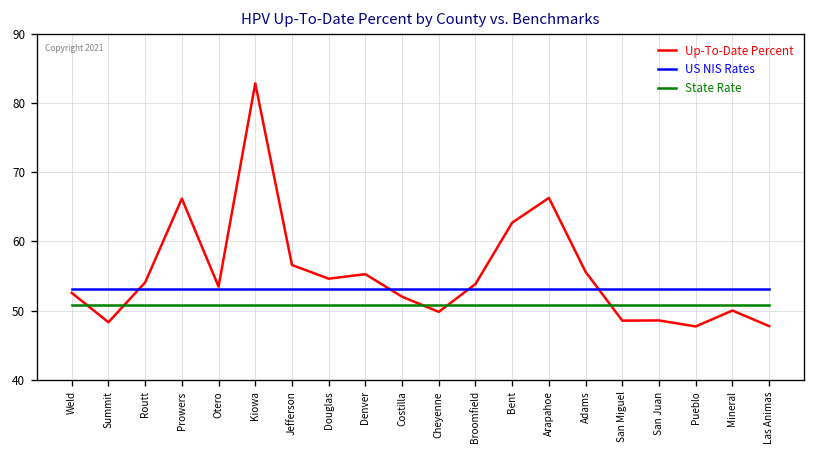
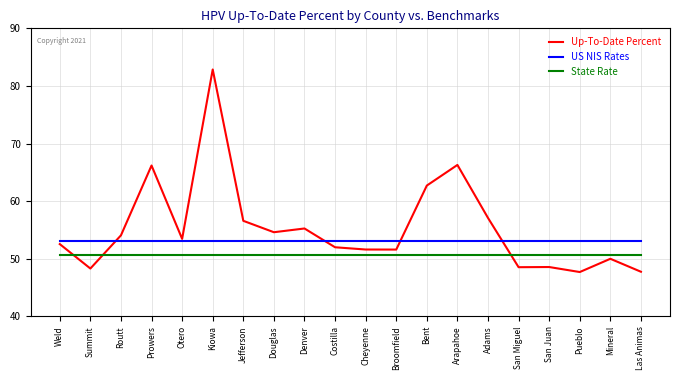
  {
    "Up-To-Date Percent": {
      "Weld": 53,
      "Summit": 48,
      "Routt": 54,
      "Prowers": 66,
      "Kiowa": 83,
      "Jefferson": 57,
      "Douglas": 55,
      "Denver": 55,
      "Costilla": 52,
-     "Cheyenne": 50,
-     "Broomfield": 54,
+     "Cheyenne": 52,
+     "Broomfield": 52,
      "Bent": 63,
      "Arapahoe": 66,
-     "Adams": 56,
+     "Adams": 57,
      "San Miguel": 49,
      "San Juan": 49,
      "Pueblo": 48,
      "Mineral": 50,
      "Las Animas": 48
    },
    "US NIS Rates": {
      "Weld": 53,
      "Summit": 53,
      "Routt": 53,
      "Prowers": 53,
      "Kiowa": 53,
      "Jefferson": 53,
      "Douglas": 53,
      "Denver": 53,
      "Costilla": 53,
      "Cheyenne": 53,
      "Broomfield": 53,
      "Bent": 53,
      "Arapahoe": 53,
      "Adams": 53,
      "San Miguel": 53,
      "San Juan": 53,
      "Pueblo": 53,
      "Mineral": 53,
      "Las Animas": 53
    },
    "State Rate": {
      "Weld": 51,
      "Summit": 51,
      "Routt": 51,
      "Prowers": 51,
      "Otero": 51,
      "Kiowa": 51,
      "Jefferson": 51,
      "Douglas": 51,
      "Denver": 51,
      "Costilla": 51,
      "Cheyenne": 51,
      "Broomfield": 51,
      "Bent": 51,
      "Arapahoe": 51,
      "Adams": 51,
      "San Miguel": 51,
      "San Juan": 51,
      "Pueblo": 51,
      "Mineral": 51,
      "Las Animas": 51
    }
  }
